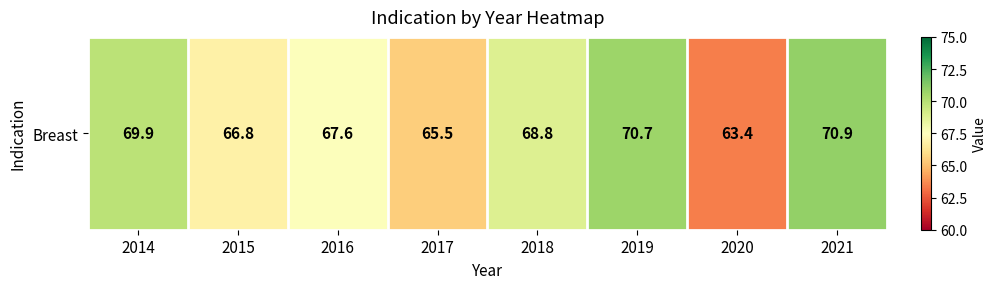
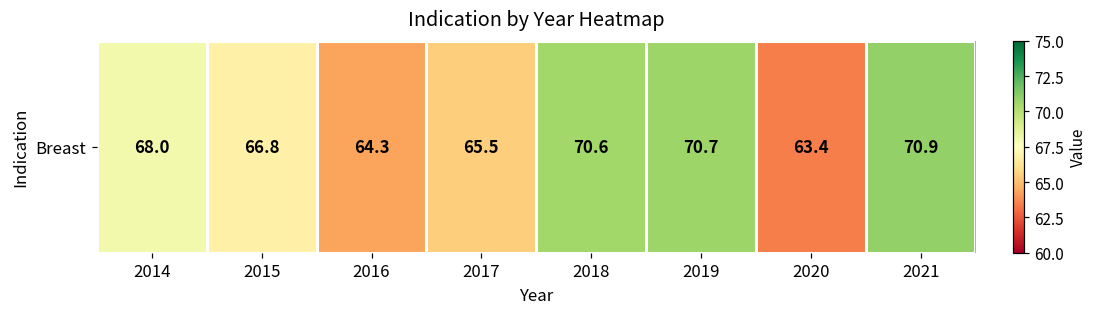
  {
    "Breast": {
-     "2014": 69.9,
+     "2014": 68.0,
      "2015": 66.8,
-     "2016": 67.6,
+     "2016": 64.3,
      "2017": 65.5,
-     "2018": 68.8,
+     "2018": 70.6,
      "2019": 70.7,
      "2020": 63.4,
      "2021": 70.9
    }
  }
